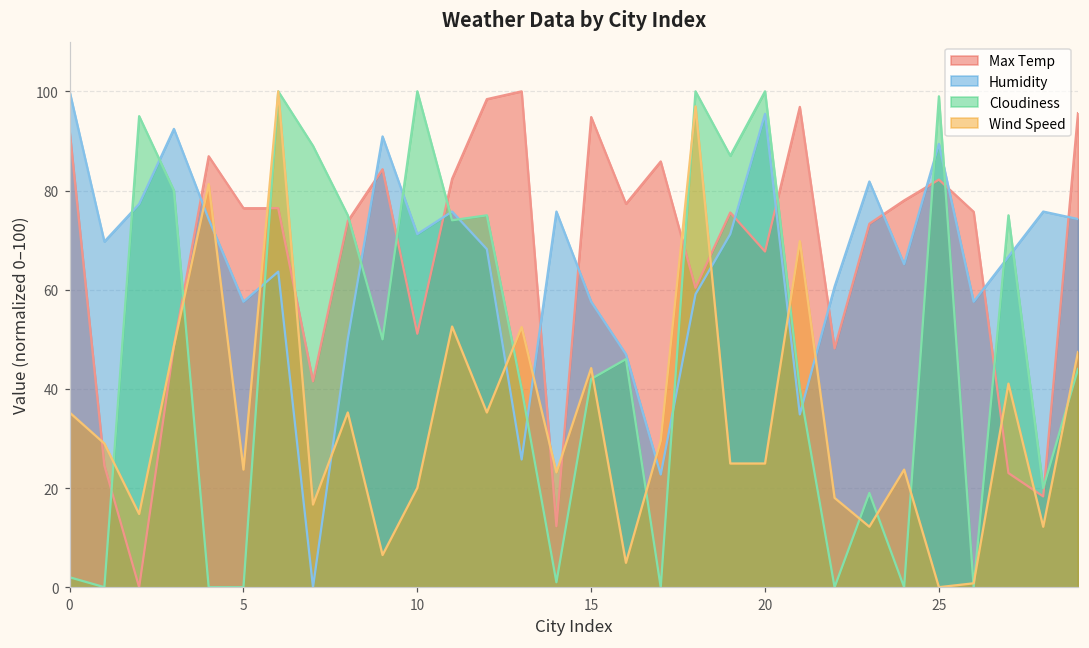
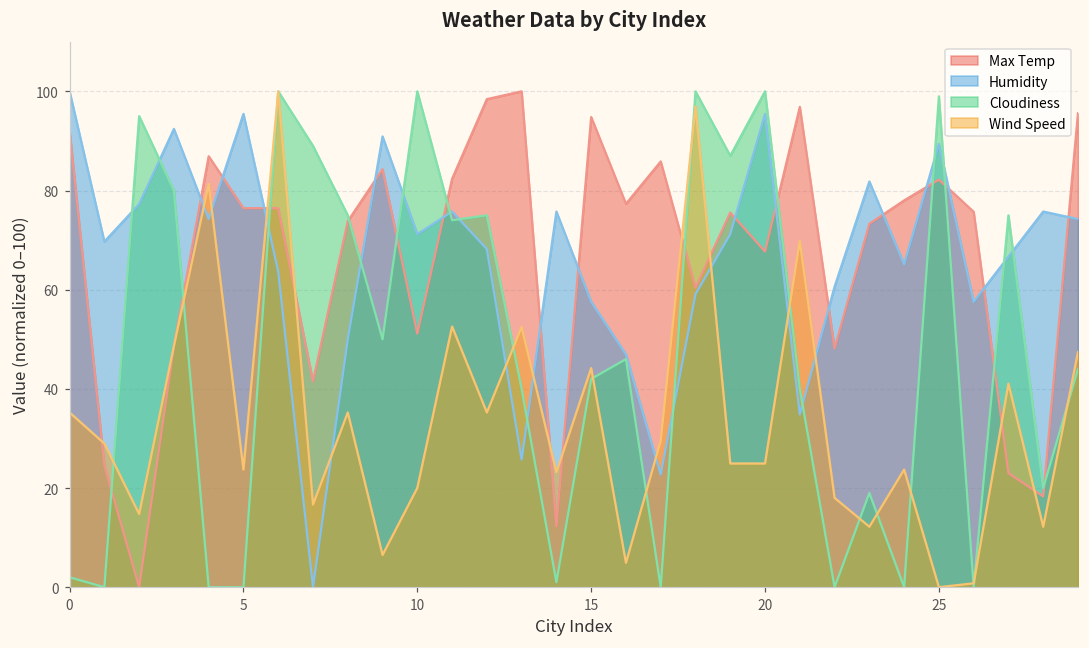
  {
    "Max Temp": {
      "0": 92,
      "5": 76,
      "10": 51,
      "15": 95,
      "20": 68,
      "25": 82
    },
    "Humidity": {
      "0": 100,
-     "5": 58,
+     "5": 95,
      "10": 71,
      "15": 58,
      "20": 95,
      "25": 89
    },
    "Cloudiness": {
      "0": 2,
      "5": 0,
      "10": 100,
      "15": 42,
      "20": 100,
      "25": 99
    },
    "Wind Speed": {
      "0": 35,
      "5": 24,
      "10": 20,
      "15": 44,
      "20": 25,
      "25": 0
    }
  }
